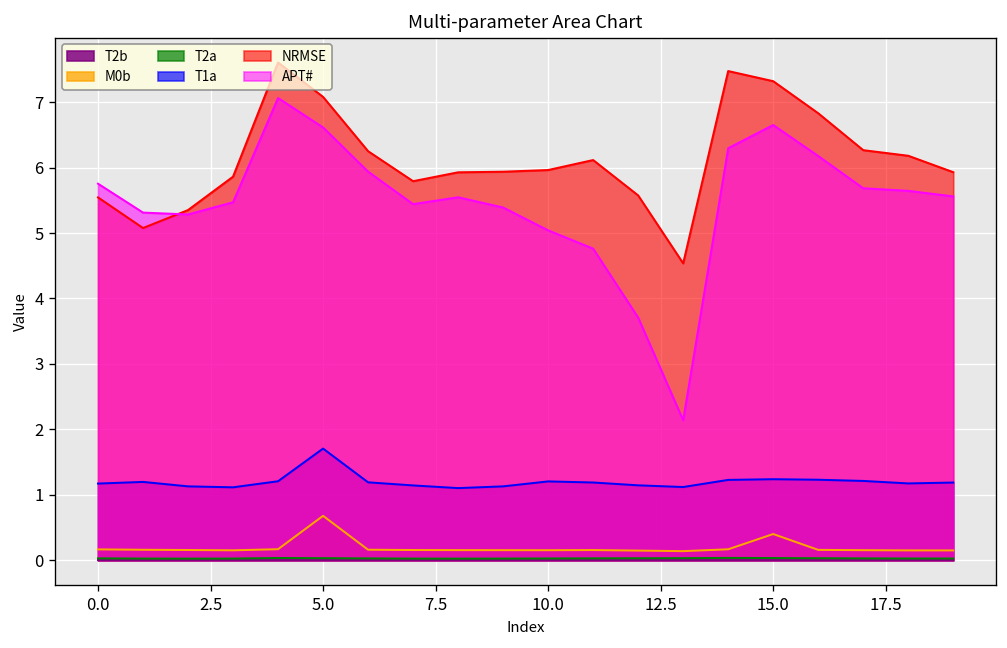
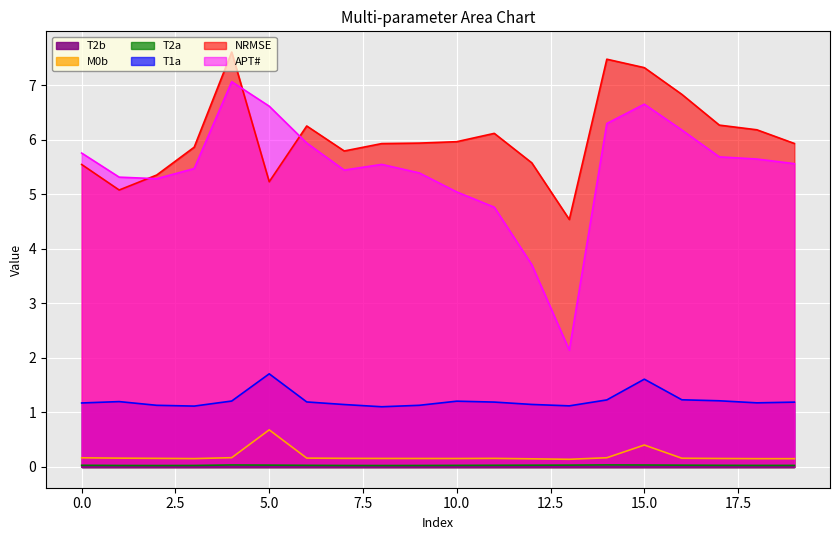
  {
    "M0b": {
      "0.0": 0.2,
      "5.0": 0.7,
      "10.0": 0.2,
      "15.0": 0.4
    },
    "T1a": {
      "0.0": 1.2,
      "5.0": 1.7,
      "10.0": 1.2,
-     "15.0": 1.2
+     "15.0": 1.6
    },
    "NRMSE": {
      "0.0": 5.5,
-     "5.0": 7.1,
+     "5.0": 5.2,
      "10.0": 6.0,
      "15.0": 7.3
    },
    "APT#": {
      "0.0": 5.8,
      "5.0": 6.6,
      "10.0": 5.0,
      "15.0": 6.6
    }
  }
